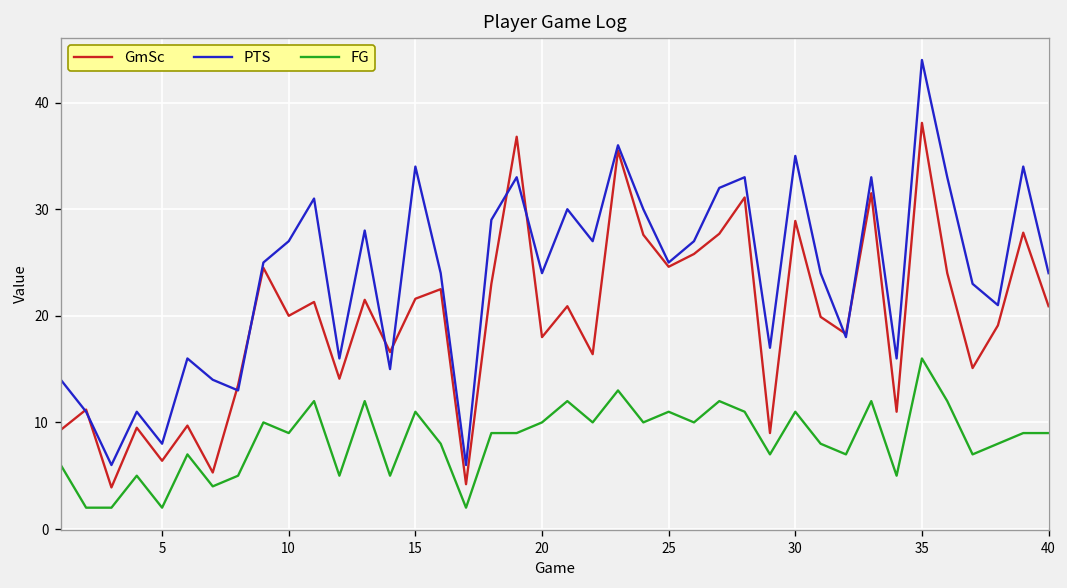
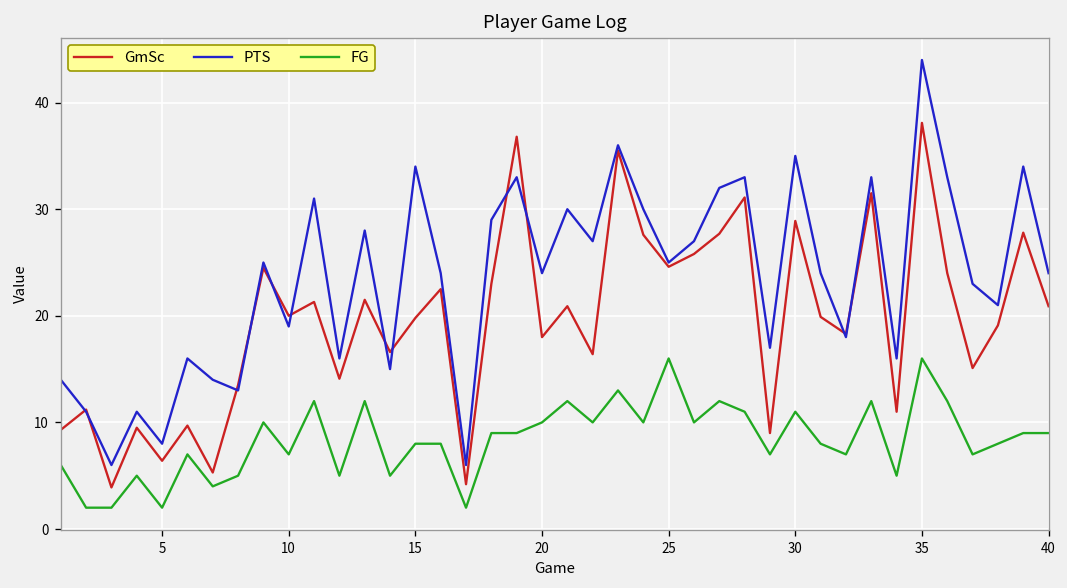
  {
    "GmSc": {
      "5": 6,
      "10": 20,
-     "15": 22,
+     "15": 20,
      "20": 18,
      "25": 25,
      "30": 29,
      "35": 38,
      "40": 21
    },
    "PTS": {
      "5": 8,
-     "10": 27,
+     "10": 19,
      "15": 34,
      "20": 24,
      "25": 25,
      "30": 35,
      "35": 44,
      "40": 24
    },
    "FG": {
      "5": 2,
-     "10": 9,
-     "15": 11,
+     "10": 7,
+     "15": 8,
      "20": 10,
-     "25": 11,
+     "25": 16,
      "30": 11,
      "35": 16,
      "40": 9
    }
  }
